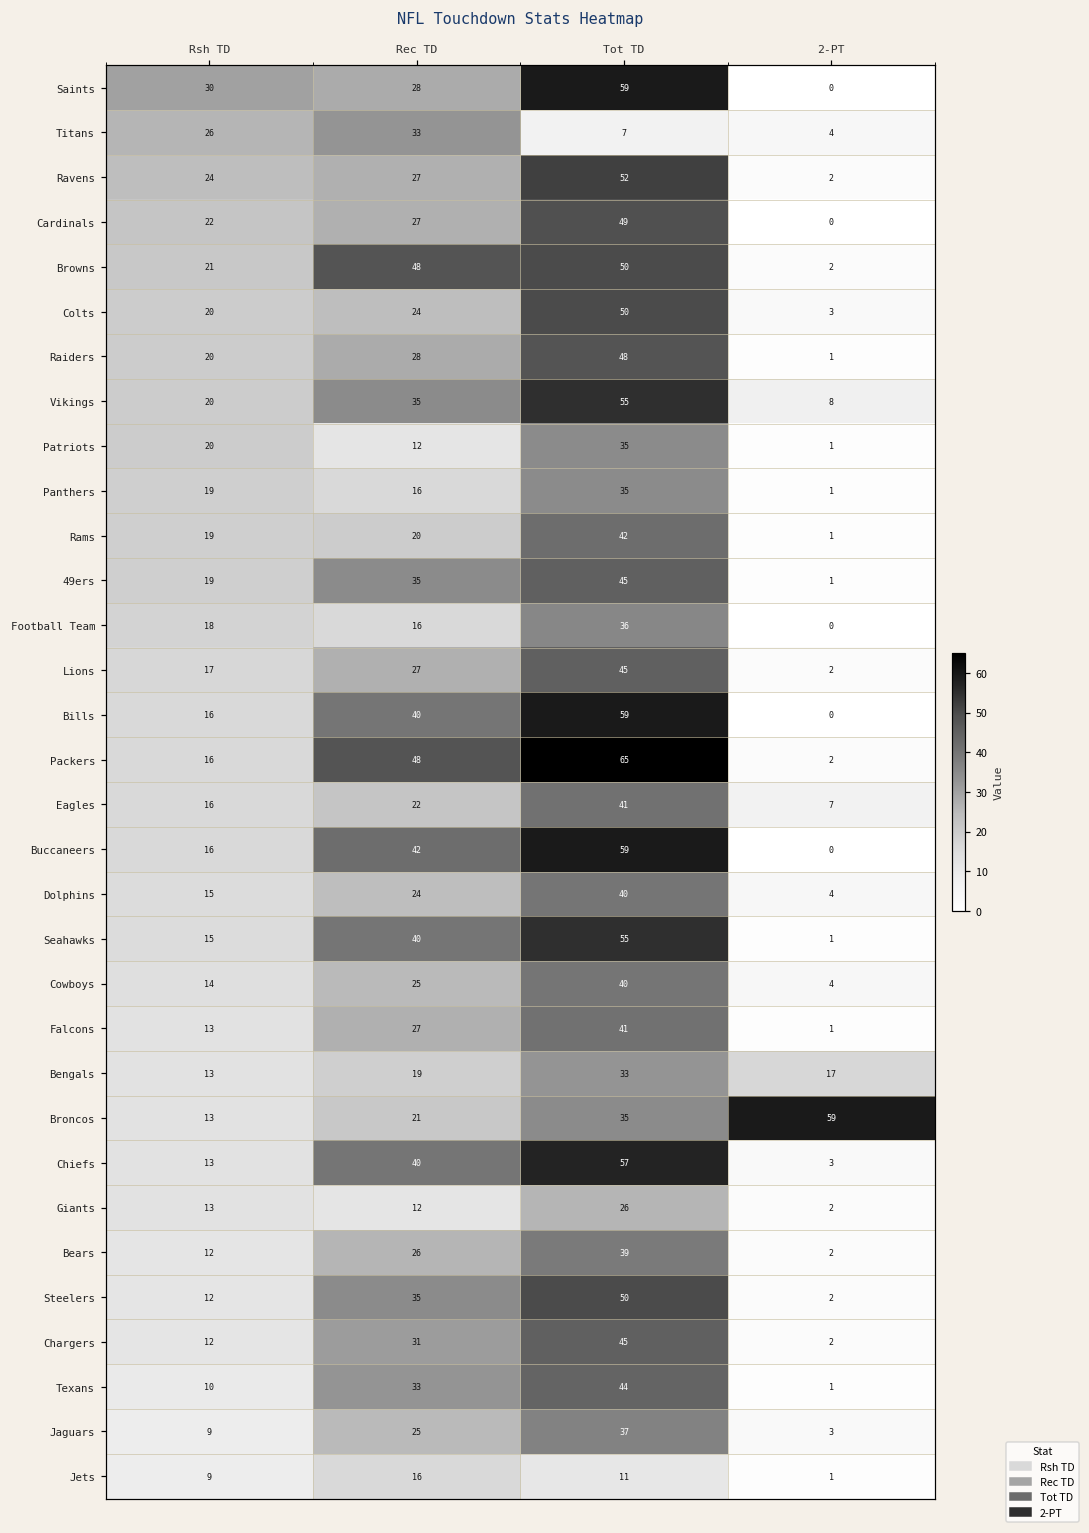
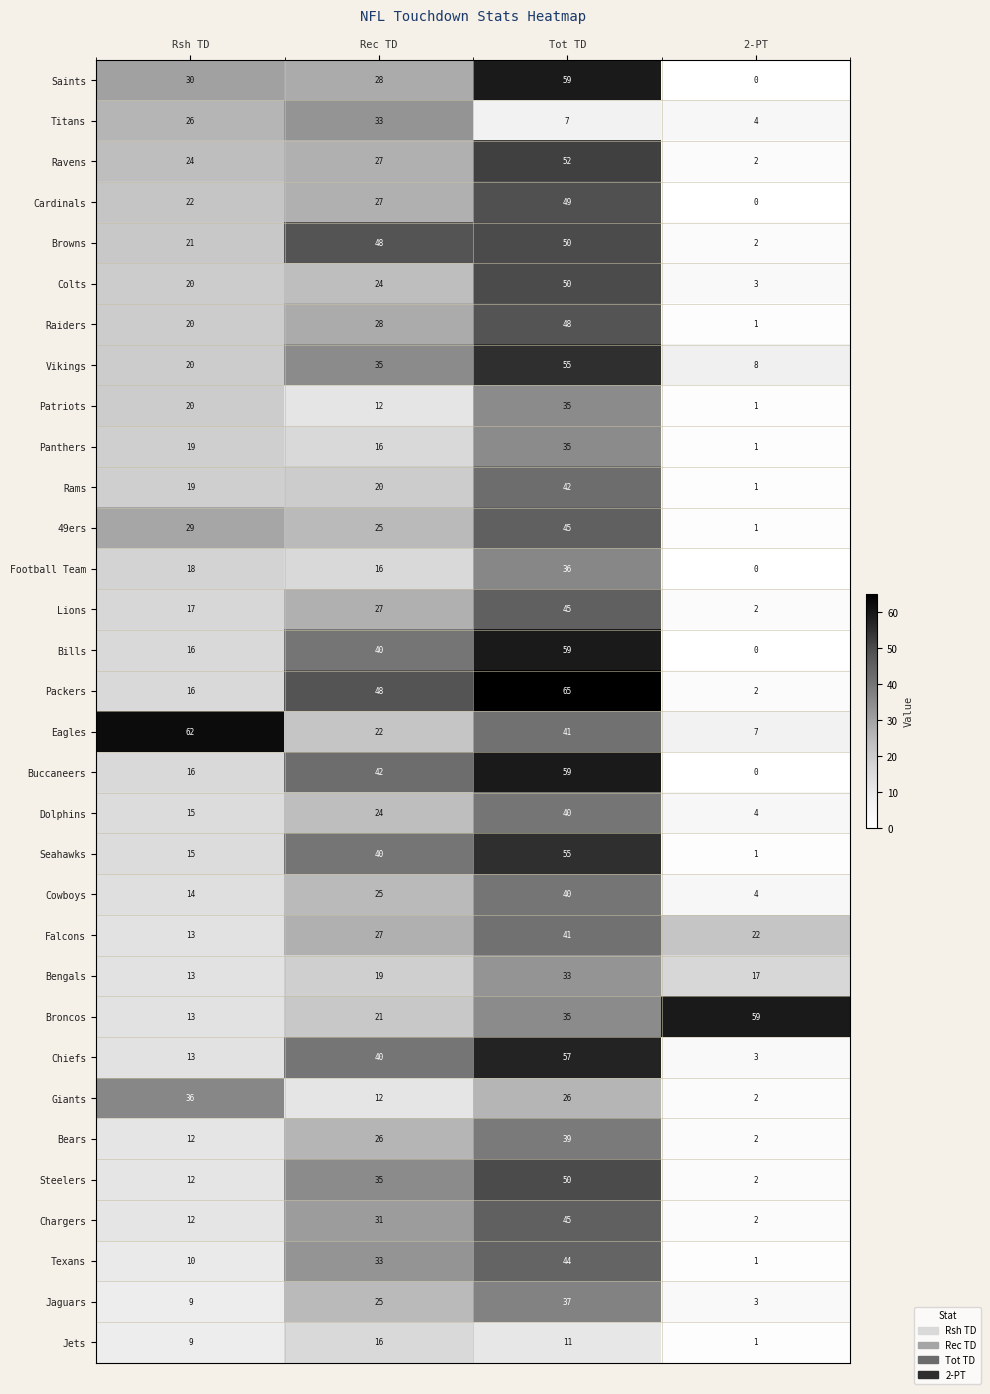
  {
    "Saints": {
      "Rsh TD": 30,
      "Rec TD": 28,
      "Tot TD": 59,
      "2-PT": 0
    },
    "Titans": {
      "Rsh TD": 26,
      "Rec TD": 33,
      "Tot TD": 7,
      "2-PT": 4
    },
    "Ravens": {
      "Rsh TD": 24,
      "Rec TD": 27,
      "Tot TD": 52,
      "2-PT": 2
    },
    "Cardinals": {
      "Rsh TD": 22,
      "Rec TD": 27,
      "Tot TD": 49,
      "2-PT": 0
    },
    "Browns": {
      "Rsh TD": 21,
      "Rec TD": 48,
      "Tot TD": 50,
      "2-PT": 2
    },
    "Colts": {
      "Rsh TD": 20,
      "Rec TD": 24,
      "Tot TD": 50,
      "2-PT": 3
    },
    "Raiders": {
      "Rsh TD": 20,
      "Rec TD": 28,
      "Tot TD": 48,
      "2-PT": 1
    },
    "Vikings": {
      "Rsh TD": 20,
      "Rec TD": 35,
      "Tot TD": 55,
      "2-PT": 8
    },
    "Patriots": {
      "Rsh TD": 20,
      "Rec TD": 12,
      "Tot TD": 35,
      "2-PT": 1
    },
    "Panthers": {
      "Rsh TD": 19,
      "Rec TD": 16,
      "Tot TD": 35,
      "2-PT": 1
    },
    "Rams": {
      "Rsh TD": 19,
      "Rec TD": 20,
      "Tot TD": 42,
      "2-PT": 1
    },
    "49ers": {
-     "Rsh TD": 19,
-     "Rec TD": 35,
+     "Rsh TD": 29,
+     "Rec TD": 25,
      "Tot TD": 45,
      "2-PT": 1
    },
    "Football Team": {
      "Rsh TD": 18,
      "Rec TD": 16,
      "Tot TD": 36,
      "2-PT": 0
    },
    "Lions": {
      "Rsh TD": 17,
      "Rec TD": 27,
      "Tot TD": 45,
      "2-PT": 2
    },
    "Bills": {
      "Rsh TD": 16,
      "Rec TD": 40,
      "Tot TD": 59,
      "2-PT": 0
    },
    "Packers": {
      "Rsh TD": 16,
      "Rec TD": 48,
      "Tot TD": 65,
      "2-PT": 2
    },
    "Eagles": {
-     "Rsh TD": 16,
+     "Rsh TD": 62,
      "Rec TD": 22,
      "Tot TD": 41,
      "2-PT": 7
    },
    "Buccaneers": {
      "Rsh TD": 16,
      "Rec TD": 42,
      "Tot TD": 59,
      "2-PT": 0
    },
    "Dolphins": {
      "Rsh TD": 15,
      "Rec TD": 24,
      "Tot TD": 40,
      "2-PT": 4
    },
    "Seahawks": {
      "Rsh TD": 15,
      "Rec TD": 40,
      "Tot TD": 55,
      "2-PT": 1
    },
    "Cowboys": {
      "Rsh TD": 14,
      "Rec TD": 25,
      "Tot TD": 40,
      "2-PT": 4
    },
    "Falcons": {
      "Rsh TD": 13,
      "Rec TD": 27,
      "Tot TD": 41,
-     "2-PT": 1
+     "2-PT": 22
    },
    "Bengals": {
      "Rsh TD": 13,
      "Rec TD": 19,
      "Tot TD": 33,
      "2-PT": 17
    },
    "Broncos": {
      "Rsh TD": 13,
      "Rec TD": 21,
      "Tot TD": 35,
      "2-PT": 59
    },
    "Chiefs": {
      "Rsh TD": 13,
      "Rec TD": 40,
      "Tot TD": 57,
      "2-PT": 3
    },
    "Giants": {
-     "Rsh TD": 13,
+     "Rsh TD": 36,
      "Rec TD": 12,
      "Tot TD": 26,
      "2-PT": 2
    },
    "Bears": {
      "Rsh TD": 12,
      "Rec TD": 26,
      "Tot TD": 39,
      "2-PT": 2
    },
    "Steelers": {
      "Rsh TD": 12,
      "Rec TD": 35,
      "Tot TD": 50,
      "2-PT": 2
    },
    "Chargers": {
      "Rsh TD": 12,
      "Rec TD": 31,
      "Tot TD": 45,
      "2-PT": 2
    },
    "Texans": {
      "Rsh TD": 10,
      "Rec TD": 33,
      "Tot TD": 44,
      "2-PT": 1
    },
    "Jaguars": {
      "Rsh TD": 9,
      "Rec TD": 25,
      "Tot TD": 37,
      "2-PT": 3
    },
    "Jets": {
      "Rsh TD": 9,
      "Rec TD": 16,
      "Tot TD": 11,
      "2-PT": 1
    }
  }
